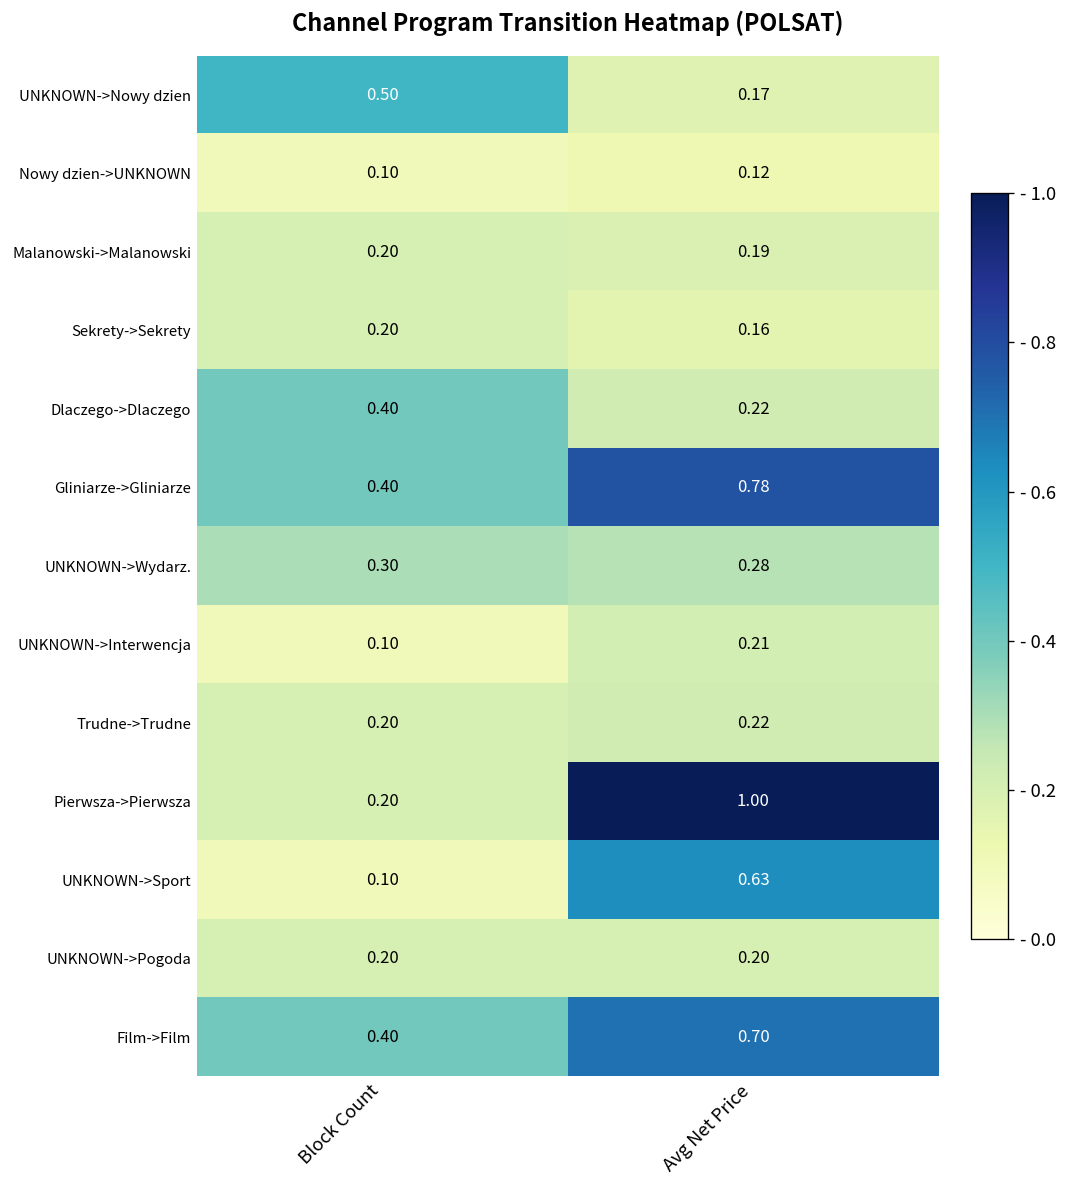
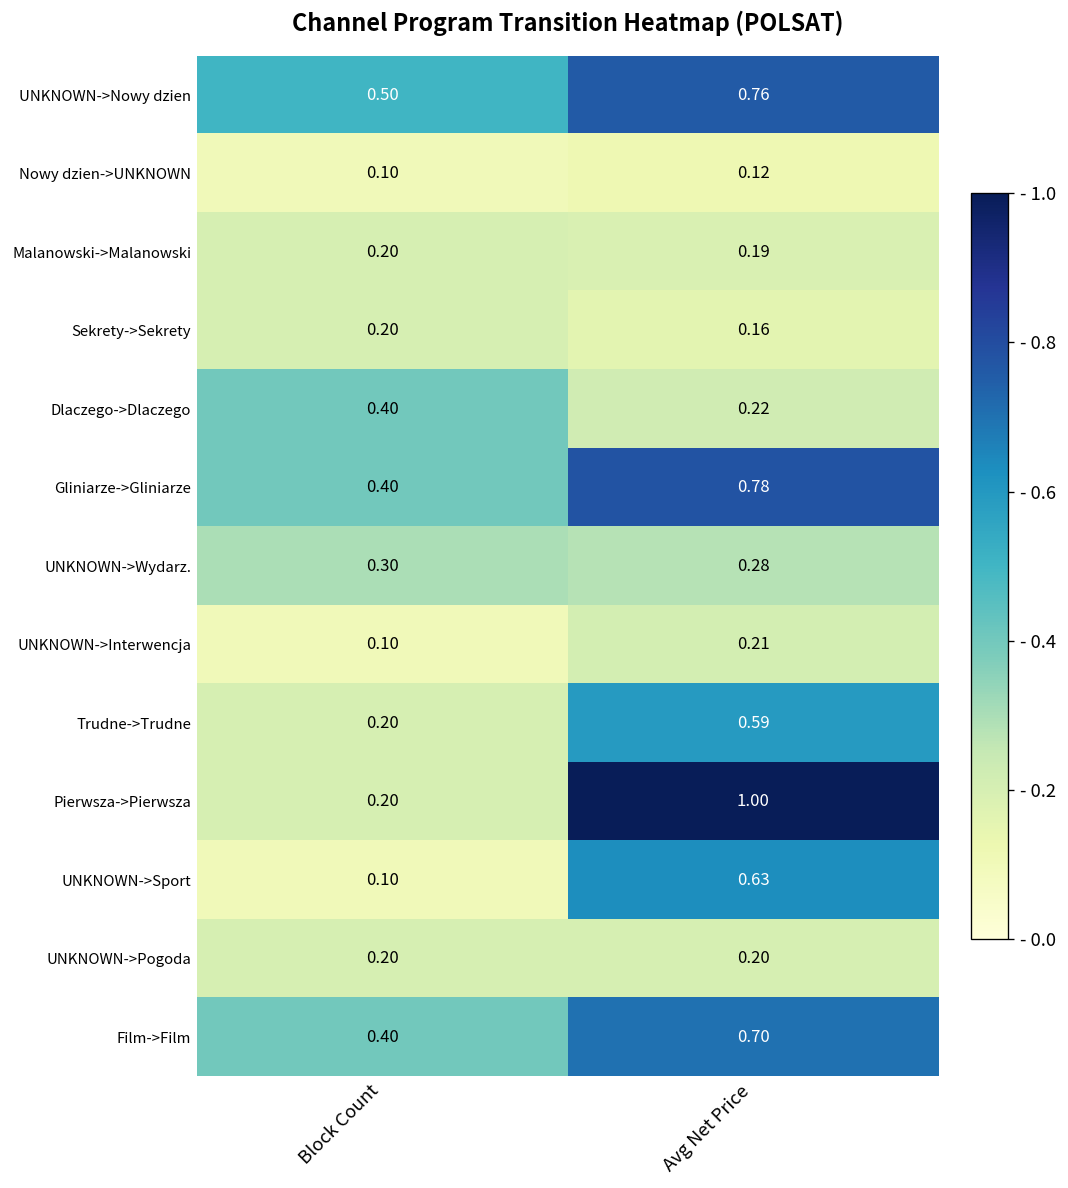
  {
    "UNKNOWN->Nowy dzien": {
      "Block Count": 0.50,
-     "Avg Net Price": 0.17
+     "Avg Net Price": 0.76
    },
    "Nowy dzien->UNKNOWN": {
      "Block Count": 0.10,
      "Avg Net Price": 0.12
    },
    "Malanowski->Malanowski": {
      "Block Count": 0.20,
      "Avg Net Price": 0.19
    },
    "Sekrety->Sekrety": {
      "Block Count": 0.20,
      "Avg Net Price": 0.16
    },
    "Dlaczego->Dlaczego": {
      "Block Count": 0.40,
      "Avg Net Price": 0.22
    },
    "Gliniarze->Gliniarze": {
      "Block Count": 0.40,
      "Avg Net Price": 0.78
    },
    "UNKNOWN->Wydarz.": {
      "Block Count": 0.30,
      "Avg Net Price": 0.28
    },
    "UNKNOWN->Interwencja": {
      "Block Count": 0.10,
      "Avg Net Price": 0.21
    },
    "Trudne->Trudne": {
      "Block Count": 0.20,
-     "Avg Net Price": 0.22
+     "Avg Net Price": 0.59
    },
    "Pierwsza->Pierwsza": {
      "Block Count": 0.20,
      "Avg Net Price": 1.00
    },
    "UNKNOWN->Sport": {
      "Block Count": 0.10,
      "Avg Net Price": 0.63
    },
    "UNKNOWN->Pogoda": {
      "Block Count": 0.20,
      "Avg Net Price": 0.20
    },
    "Film->Film": {
      "Block Count": 0.40,
      "Avg Net Price": 0.70
    }
  }
